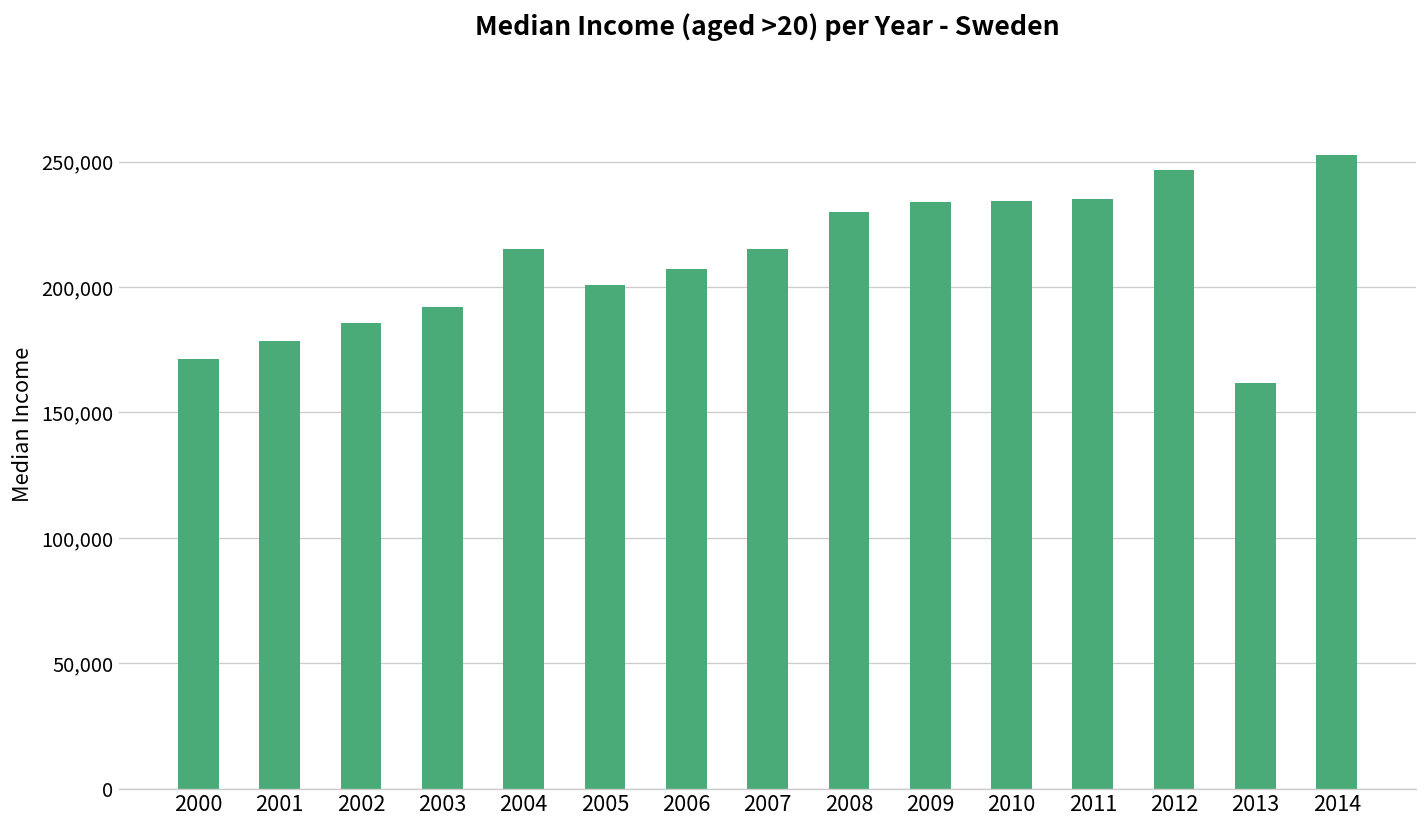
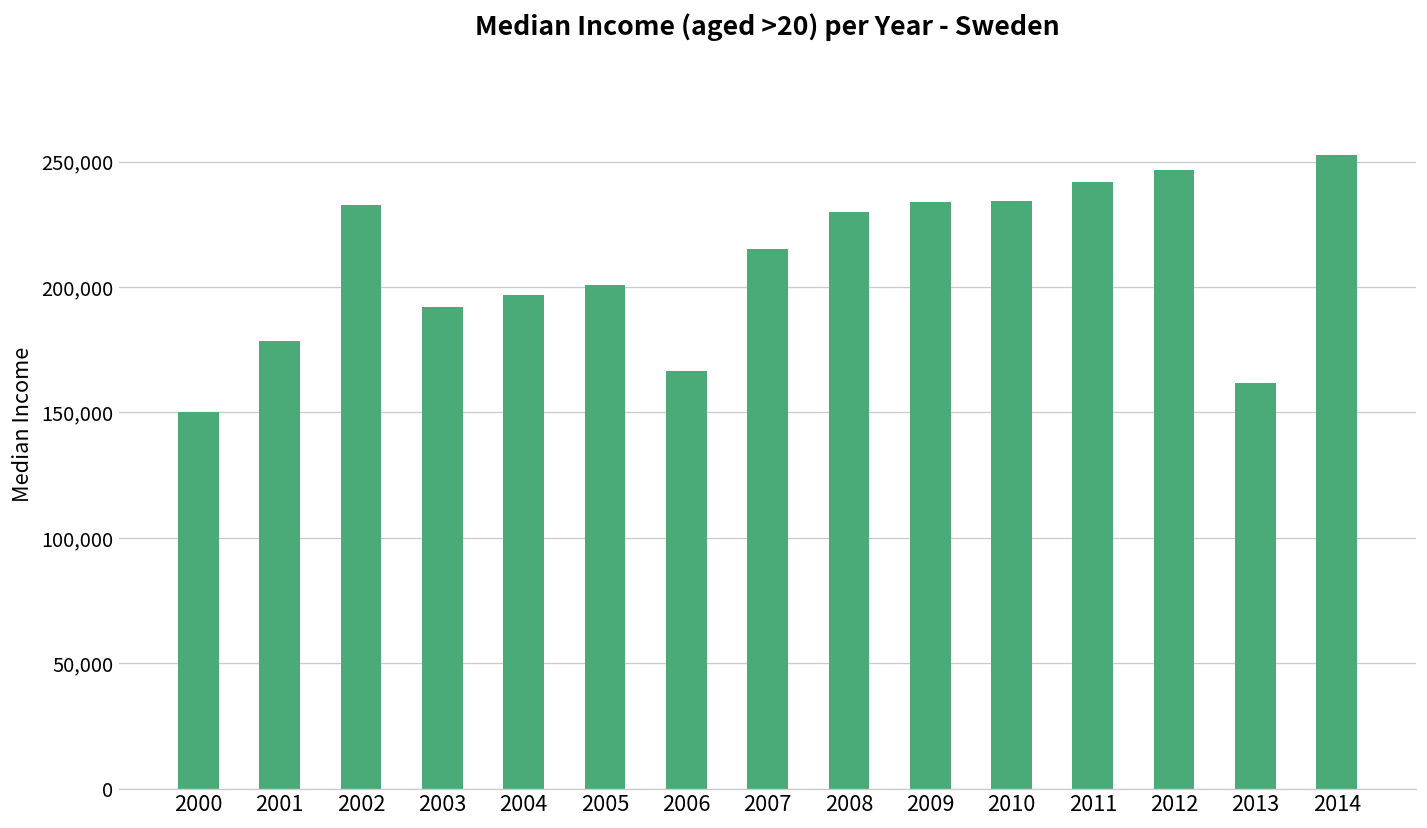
  {
-   "2000": "171,000",
+   "2000": "150,000",
    "2001": "179,000",
-   "2002": "186,000",
+   "2002": "233,000",
    "2003": "192,000",
-   "2004": "215,000",
+   "2004": "197,000",
    "2005": "201,000",
-   "2006": "207,000",
+   "2006": "167,000",
    "2007": "215,000",
    "2008": "230,000",
    "2009": "234,000",
    "2010": "234,000",
-   "2011": "235,000",
+   "2011": "242,000",
    "2012": "247,000",
    "2013": "162,000",
    "2014": "253,000"
  }
